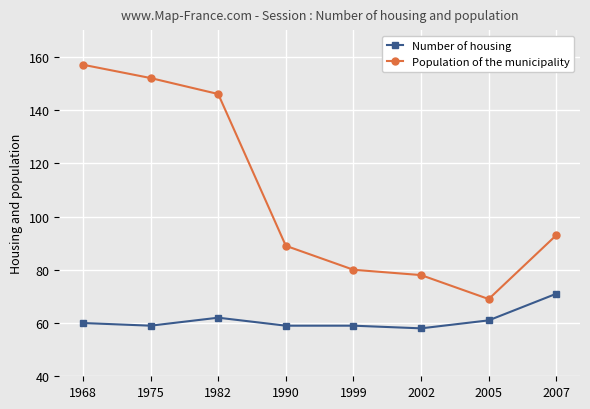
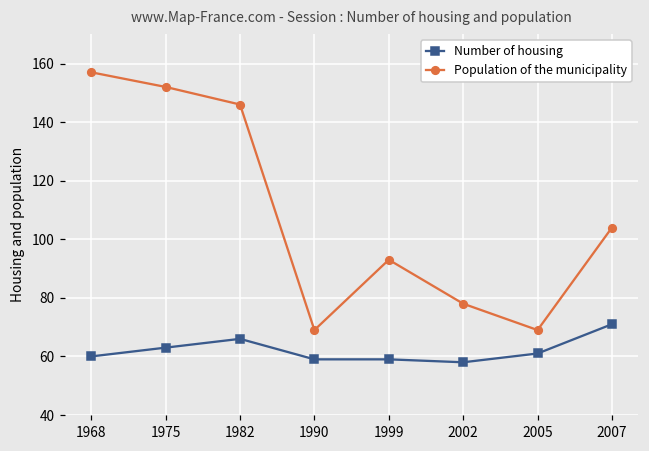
  {
    "Number of housing": {
      "1968": 60,
-     "1975": 59,
-     "1982": 62,
+     "1975": 63,
+     "1982": 66,
      "1990": 59,
      "1999": 59,
      "2002": 58,
      "2005": 61,
      "2007": 71
    },
    "Population of the municipality": {
      "1968": 157,
      "1975": 152,
      "1982": 146,
-     "1990": 89,
-     "1999": 80,
+     "1990": 69,
+     "1999": 93,
      "2002": 78,
      "2005": 69,
-     "2007": 93
+     "2007": 104
    }
  }
